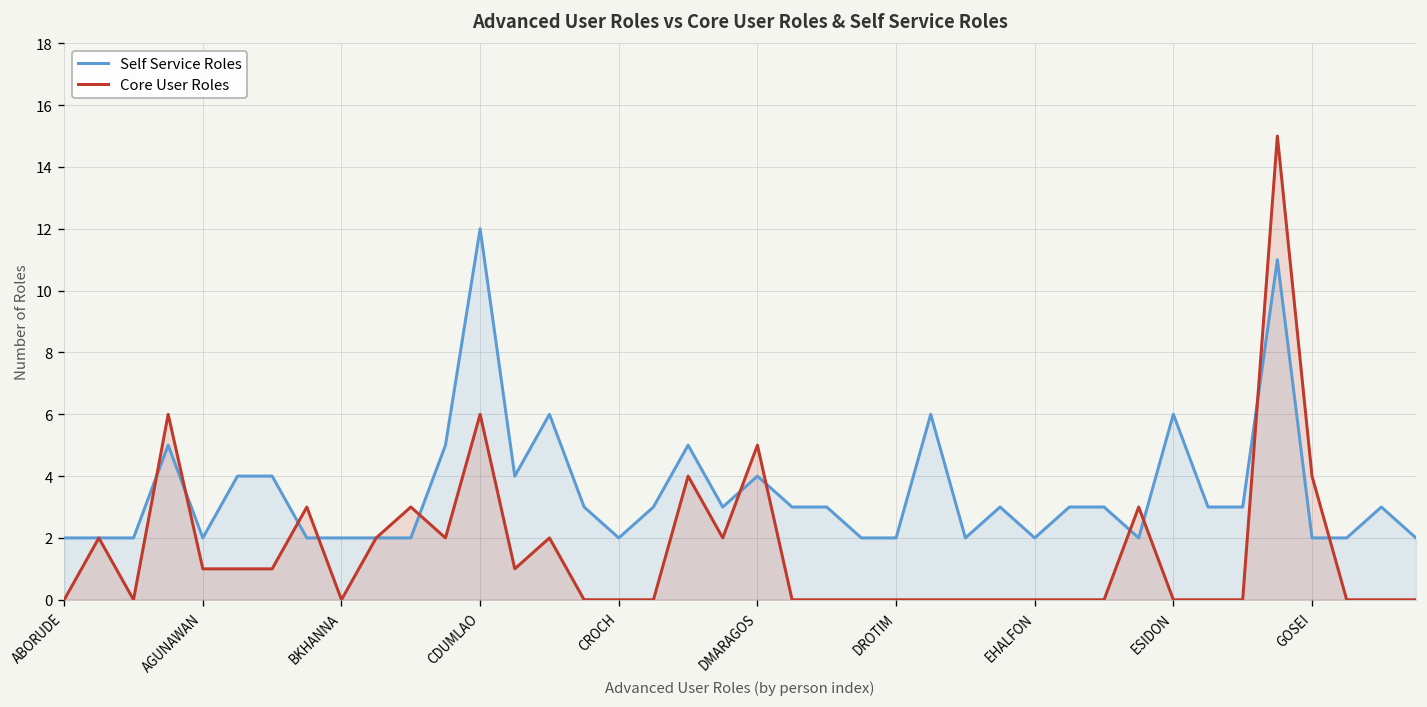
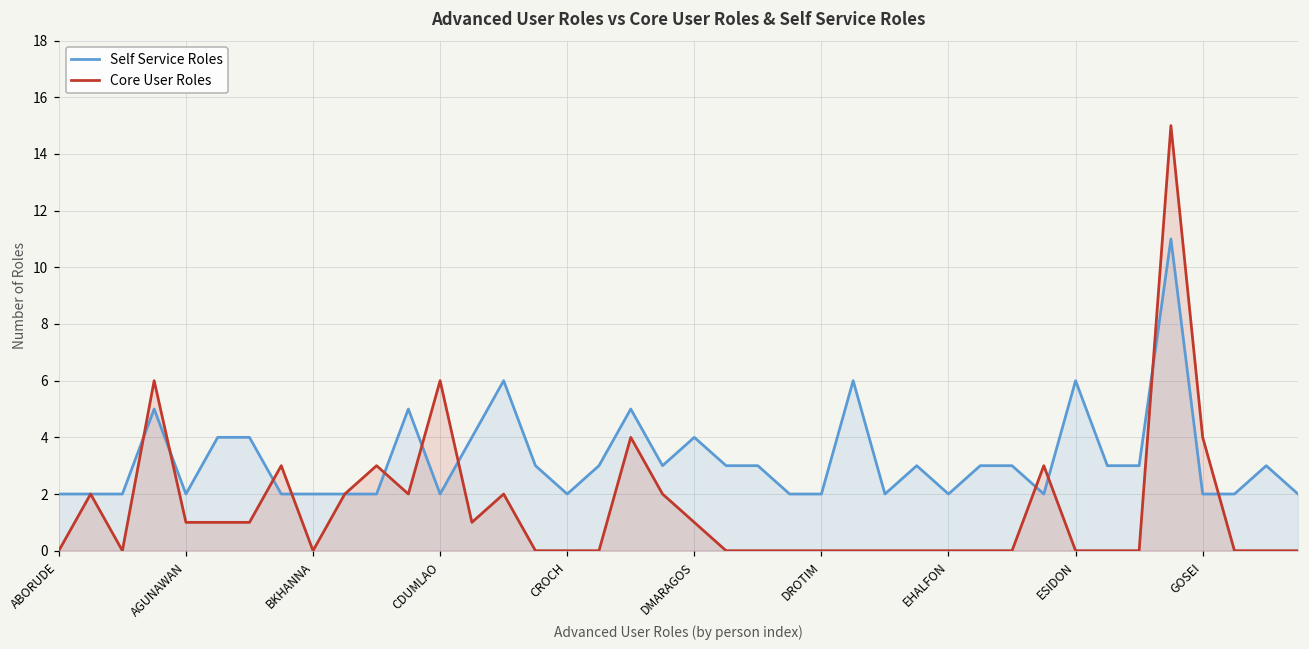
  {
    "Self Service Roles": {
      "ABORUDE": 2,
      "AGUNAWAN": 2,
      "BKHANNA": 2,
-     "CDUMLAO": 12,
+     "CDUMLAO": 2,
      "CROCH": 2,
      "DMARAGOS": 4,
      "DROTIM": 2,
      "EHALFON": 2,
      "ESIDON": 6,
      "GOSEI": 2
    },
    "Core User Roles": {
      "ABORUDE": 0,
      "AGUNAWAN": 1,
      "BKHANNA": 0,
      "CDUMLAO": 6,
      "CROCH": 0,
-     "DMARAGOS": 5,
+     "DMARAGOS": 1,
      "DROTIM": 0,
      "EHALFON": 0,
      "ESIDON": 0,
      "GOSEI": 4
    }
  }
